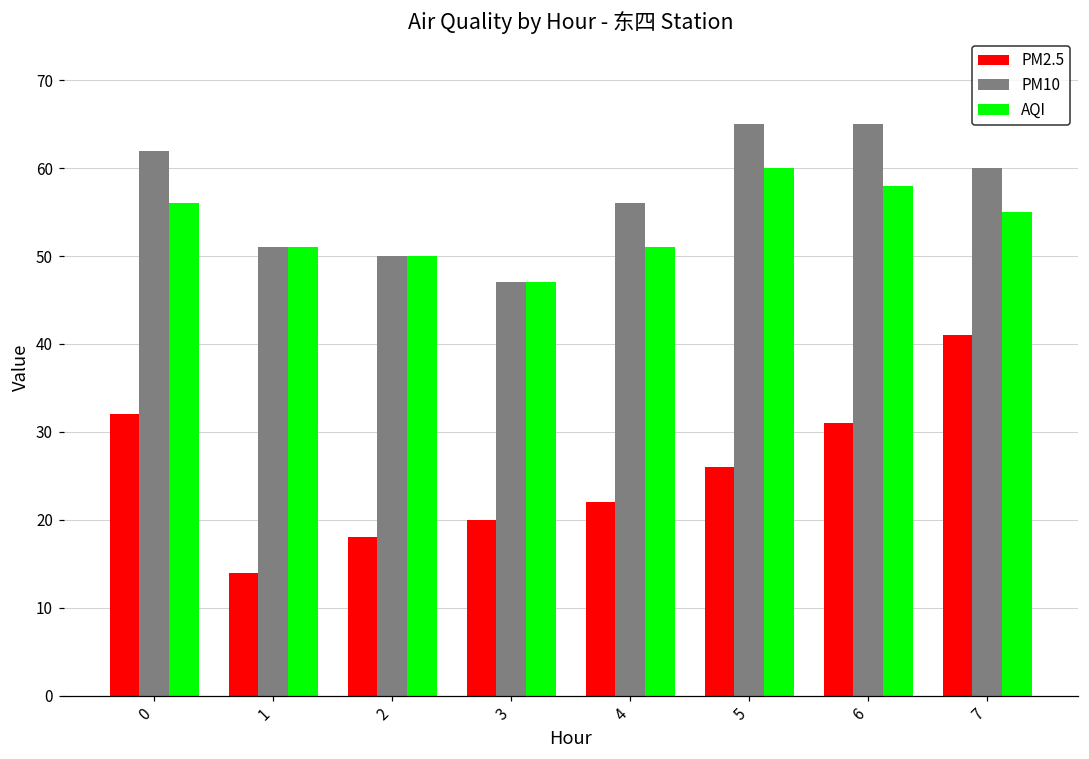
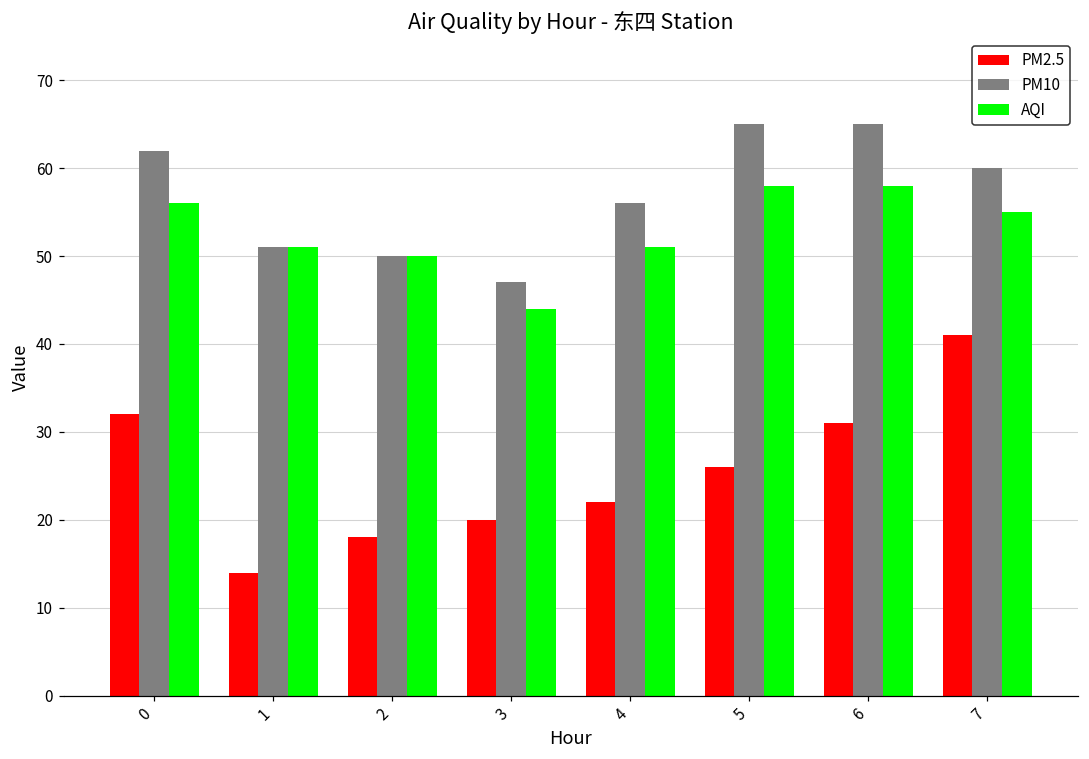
  {
    "PM2.5": {
      "0": 32,
      "1": 14,
      "2": 18,
      "3": 20,
      "4": 22,
      "5": 26,
      "6": 31,
      "7": 41
    },
    "PM10": {
      "0": 62,
      "1": 51,
      "2": 50,
      "3": 47,
      "4": 56,
      "5": 65,
      "6": 65,
      "7": 60
    },
    "AQI": {
      "0": 56,
      "1": 51,
      "2": 50,
-     "3": 47,
+     "3": 44,
      "4": 51,
-     "5": 60,
+     "5": 58,
      "6": 58,
      "7": 55
    }
  }
